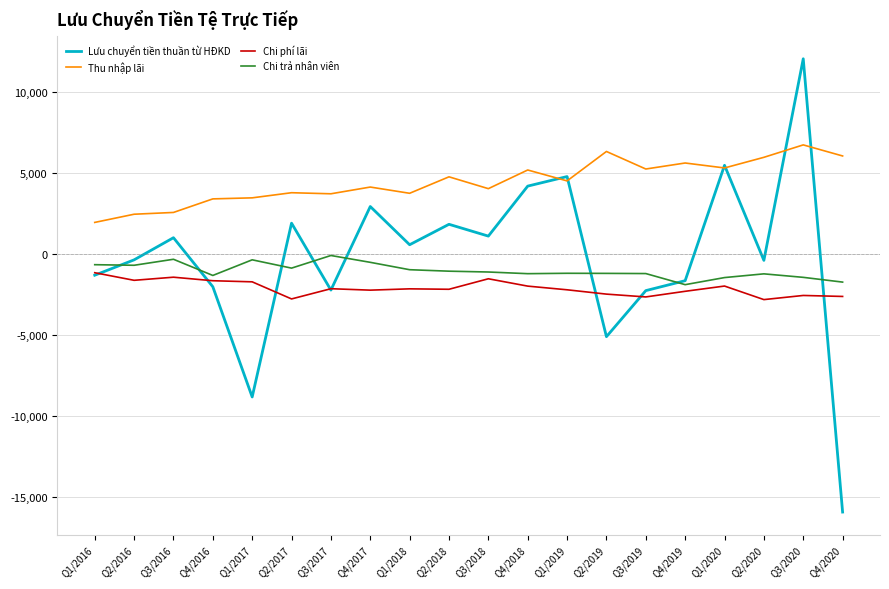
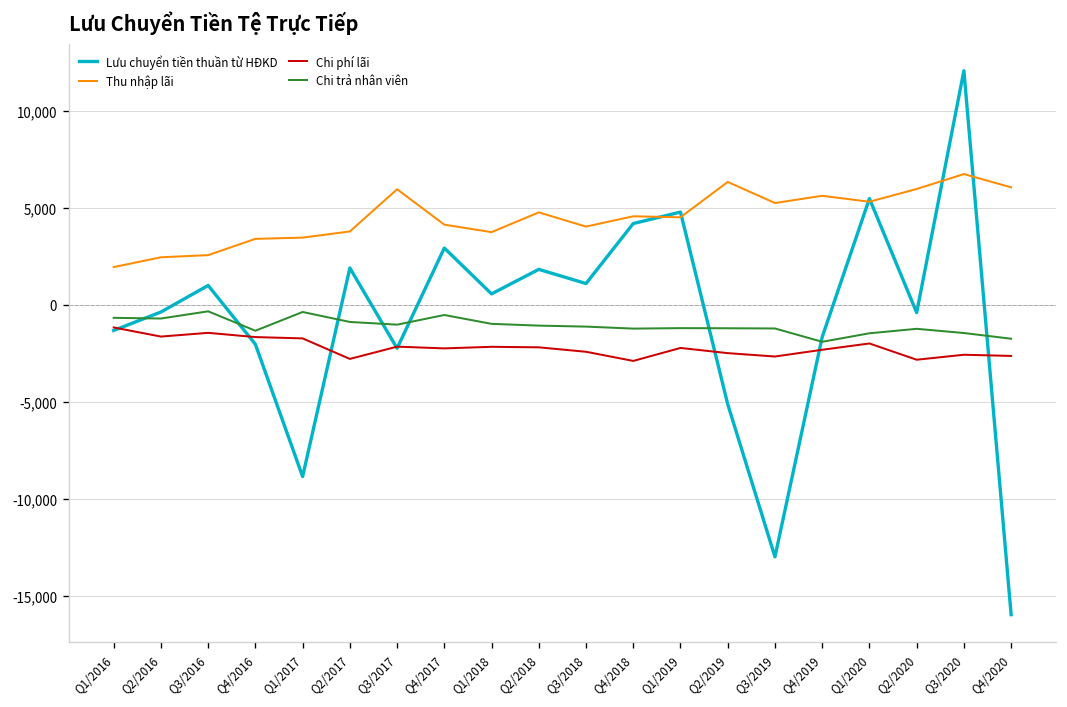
  {
    "Lưu chuyển tiền thuần từ HĐKD": {
      "Q2/2016": "-400",
      "Q3/2016": "1,000",
      "Q4/2016": "-2,000",
      "Q1/2017": "-8,800",
      "Q2/2017": "1,900",
      "Q4/2017": "2,900",
      "Q1/2018": "600",
      "Q2/2018": "1,800",
      "Q3/2018": "1,100",
      "Q4/2018": "4,200",
      "Q1/2019": "4,800",
      "Q2/2019": "-5,100",
-     "Q3/2019": "-2,300",
+     "Q3/2019": "-13,000",
      "Q4/2019": "-1,700",
      "Q1/2020": "5,500",
      "Q2/2020": "-400",
      "Q3/2020": "12,000",
      "Q4/2020": "-16,000"
    },
    "Thu nhập lãi": {
      "Q1/2016": "1,900",
      "Q2/2016": "2,400",
      "Q3/2016": "2,600",
      "Q4/2016": "3,400",
      "Q1/2017": "3,500",
      "Q2/2017": "3,800",
-     "Q3/2017": "3,700",
+     "Q3/2017": "5,900",
      "Q4/2017": "4,100",
      "Q1/2018": "3,700",
      "Q2/2018": "4,800",
      "Q3/2018": "4,000",
-     "Q4/2018": "5,200",
+     "Q4/2018": "4,600",
      "Q1/2019": "4,500",
      "Q2/2019": "6,300",
      "Q3/2019": "5,200",
      "Q4/2019": "5,600",
      "Q1/2020": "5,300",
      "Q2/2020": "6,000",
      "Q3/2020": "6,700",
      "Q4/2020": "6,000"
    },
    "Chi phí lãi": {
      "Q2/2016": "-1,600",
      "Q3/2016": "-1,400",
      "Q4/2016": "-1,700",
      "Q1/2017": "-1,700",
      "Q2/2017": "-2,800",
      "Q4/2017": "-2,200",
      "Q1/2018": "-2,200",
      "Q2/2018": "-2,200",
-     "Q3/2018": "-1,500",
-     "Q4/2018": "-2,000",
+     "Q3/2018": "-2,400",
+     "Q4/2018": "-2,900",
      "Q1/2019": "-2,200",
      "Q2/2019": "-2,500",
      "Q3/2019": "-2,700",
      "Q4/2019": "-2,300",
      "Q1/2020": "-2,000",
      "Q2/2020": "-2,800",
      "Q3/2020": "-2,600",
      "Q4/2020": "-2,600"
    },
    "Chi trả nhân viên": {
      "Q1/2016": "-700",
      "Q2/2016": "-700",
      "Q3/2016": "-300",
      "Q4/2016": "-1,300",
      "Q1/2017": "-400",
      "Q2/2017": "-900",
-     "Q3/2017": "-100",
+     "Q3/2017": "-1,000",
      "Q4/2017": "-500",
      "Q1/2018": "-1,000",
      "Q2/2018": "-1,100",
      "Q3/2018": "-1,100",
      "Q4/2018": "-1,200",
      "Q1/2019": "-1,200",
      "Q2/2019": "-1,200",
      "Q3/2019": "-1,200",
      "Q4/2019": "-1,900",
      "Q1/2020": "-1,500",
      "Q2/2020": "-1,200",
      "Q3/2020": "-1,500",
      "Q4/2020": "-1,800"
    }
  }
